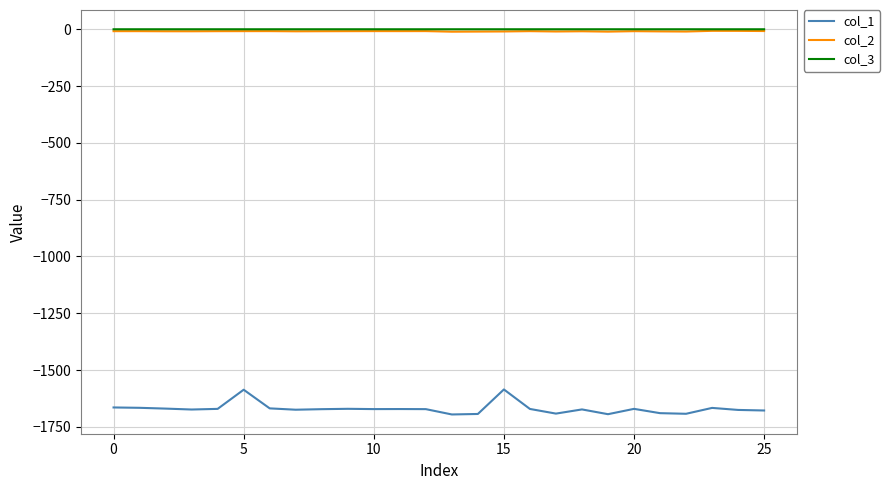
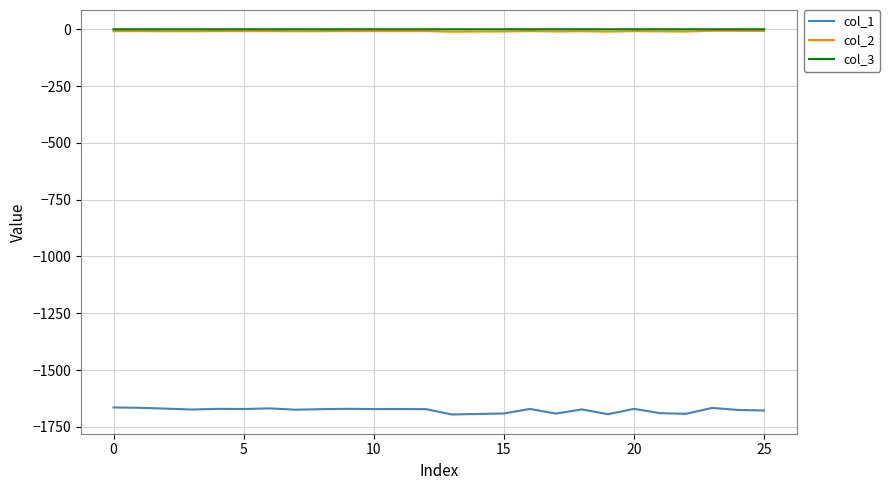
  {
    "col_1": {
      "0": -1660,
-     "5": -1590,
+     "5": -1670,
      "10": -1670,
-     "15": -1590,
+     "15": -1690,
      "20": -1670,
      "25": -1680
    }
  }
